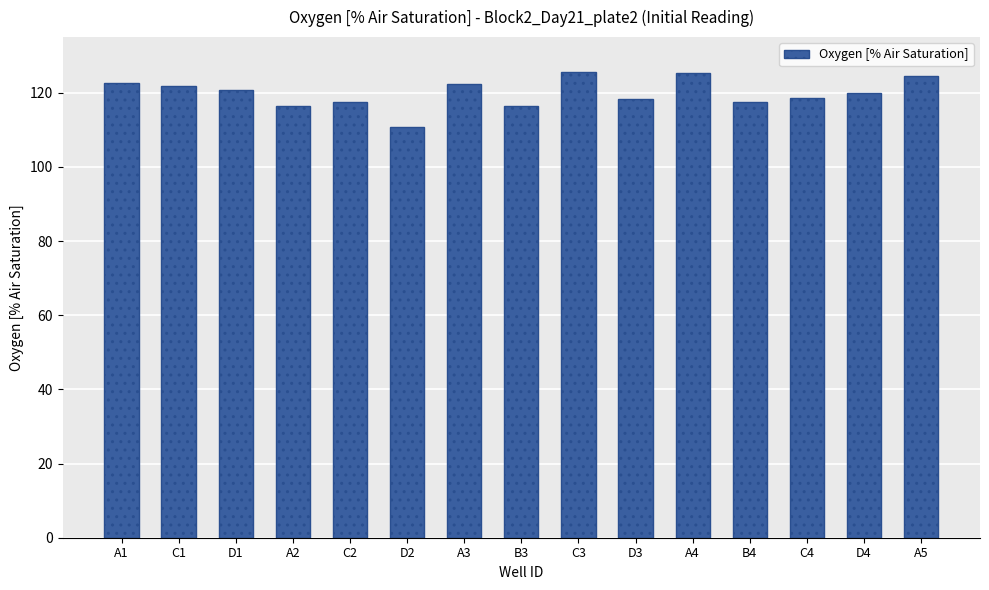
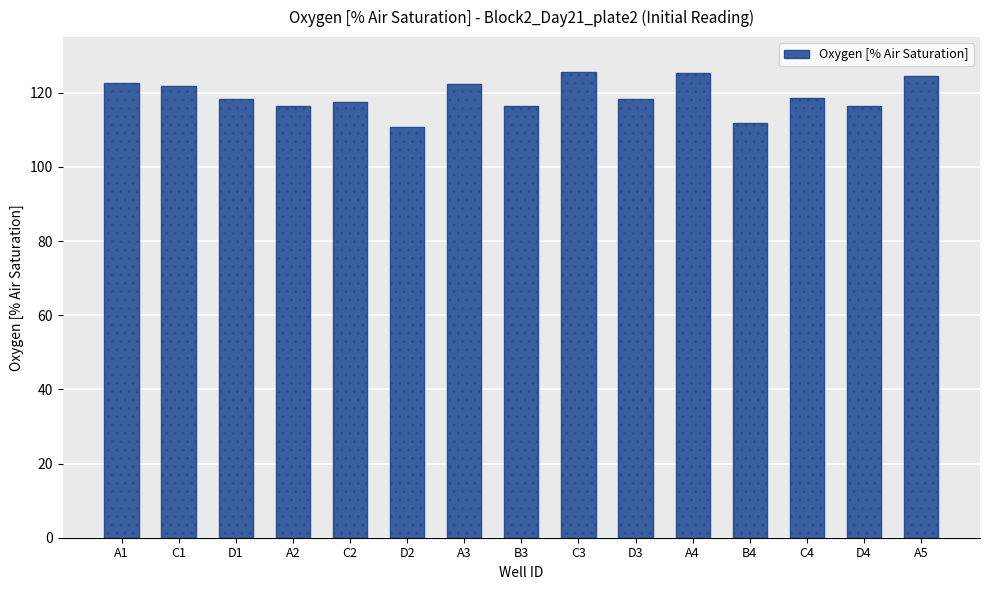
  {
    "A1": 123,
    "C1": 122,
-   "D1": 121,
+   "D1": 118,
    "A2": 116,
    "C2": 118,
    "D2": 111,
    "A3": 122,
    "B3": 116,
    "C3": 126,
    "D3": 118,
    "A4": 125,
-   "B4": 117,
+   "B4": 112,
    "C4": 119,
-   "D4": 120,
+   "D4": 116,
    "A5": 125
  }
